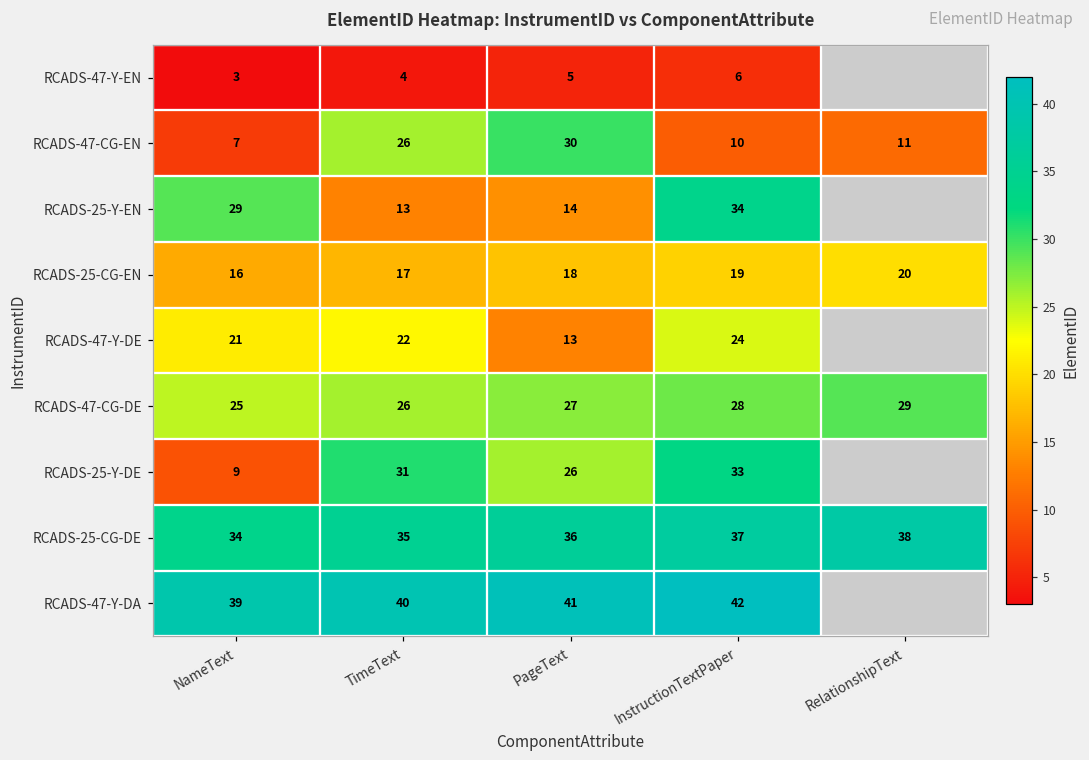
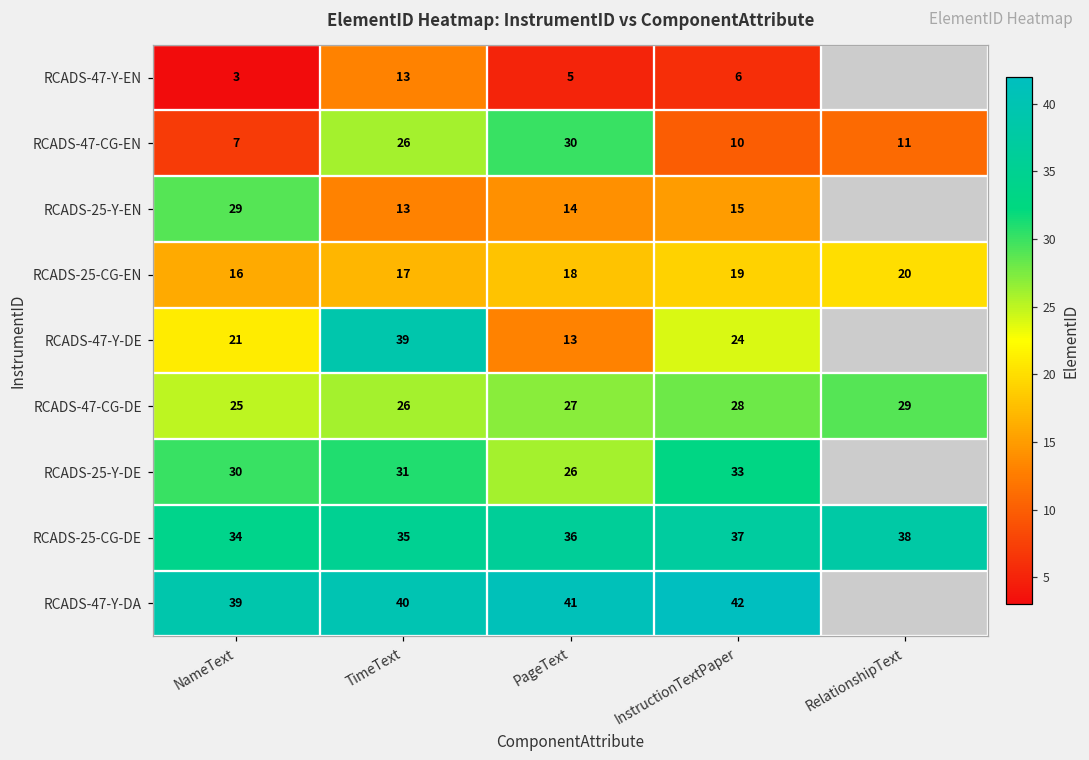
  {
    "RCADS-47-Y-EN": {
      "NameText": 3,
-     "TimeText": 4,
+     "TimeText": 13,
      "PageText": 5,
      "InstructionTextPaper": 6
    },
    "RCADS-47-CG-EN": {
      "NameText": 7,
      "TimeText": 26,
      "PageText": 30,
      "InstructionTextPaper": 10,
      "RelationshipText": 11
    },
    "RCADS-25-Y-EN": {
      "NameText": 29,
      "TimeText": 13,
      "PageText": 14,
-     "InstructionTextPaper": 34
+     "InstructionTextPaper": 15
    },
    "RCADS-25-CG-EN": {
      "NameText": 16,
      "TimeText": 17,
      "PageText": 18,
      "InstructionTextPaper": 19,
      "RelationshipText": 20
    },
    "RCADS-47-Y-DE": {
      "NameText": 21,
-     "TimeText": 22,
+     "TimeText": 39,
      "PageText": 13,
      "InstructionTextPaper": 24
    },
    "RCADS-47-CG-DE": {
      "NameText": 25,
      "TimeText": 26,
      "PageText": 27,
      "InstructionTextPaper": 28,
      "RelationshipText": 29
    },
    "RCADS-25-Y-DE": {
-     "NameText": 9,
+     "NameText": 30,
      "TimeText": 31,
      "PageText": 26,
      "InstructionTextPaper": 33
    },
    "RCADS-25-CG-DE": {
      "NameText": 34,
      "TimeText": 35,
      "PageText": 36,
      "InstructionTextPaper": 37,
      "RelationshipText": 38
    },
    "RCADS-47-Y-DA": {
      "NameText": 39,
      "TimeText": 40,
      "PageText": 41,
      "InstructionTextPaper": 42
    }
  }
